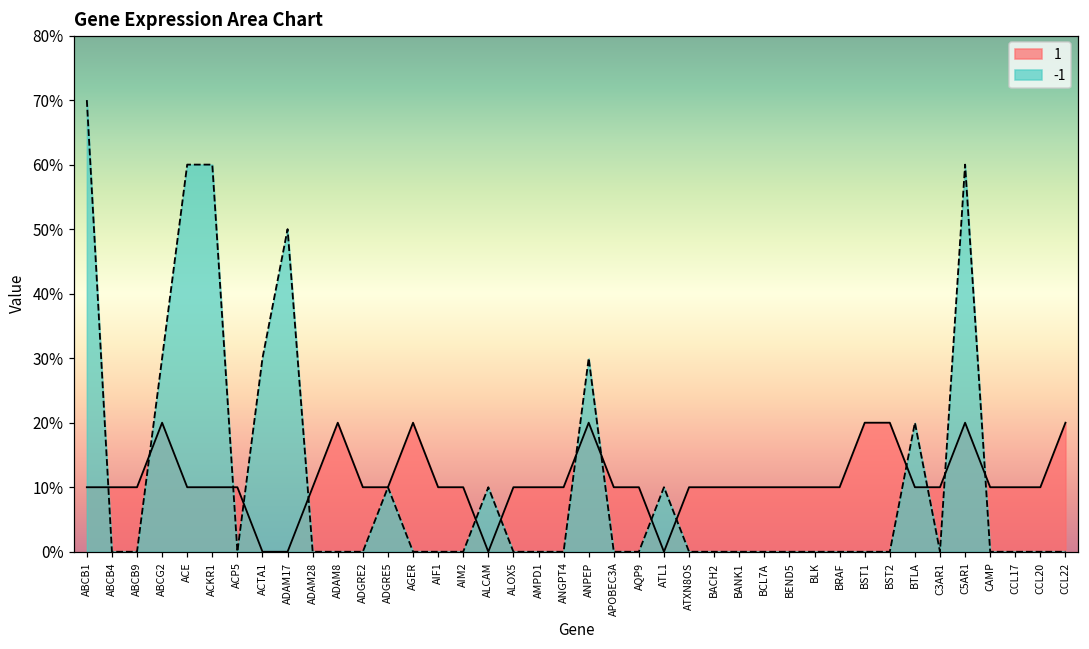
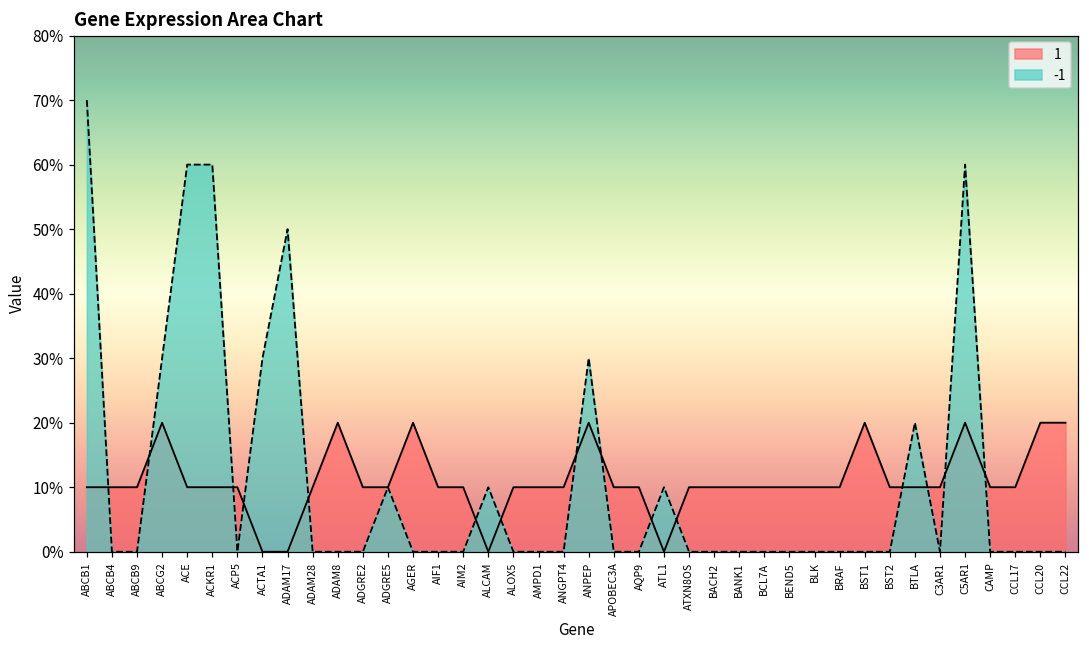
  {
    "1": {
      "ABCB1": "10%",
      "ABCB4": "10%",
      "ABCB9": "10%",
      "ABCG2": "20%",
      "ACE": "10%",
      "ACKR1": "10%",
      "ACP5": "10%",
      "ACTA1": "0%",
      "ADAM17": "0%",
      "ADAM28": "10%",
      "ADAM8": "20%",
      "ADGRE2": "10%",
      "AGER": "20%",
      "AIF1": "10%",
      "AIM2": "10%",
      "ALCAM": "0%",
      "ALOX5": "10%",
      "AMPD1": "10%",
      "ANGPT4": "10%",
      "ANPEP": "20%",
      "APOBEC3A": "10%",
      "AQP9": "10%",
      "ATL1": "0%",
      "ATXN8OS": "10%",
      "BACH2": "10%",
      "BANK1": "10%",
      "BCL7A": "10%",
      "BEND5": "10%",
      "BLK": "10%",
      "BRAF": "10%",
      "BST1": "20%",
-     "BST2": "20%",
+     "BST2": "10%",
      "BTLA": "10%",
      "C3AR1": "10%",
      "C5AR1": "20%",
      "CAMP": "10%",
      "CCL17": "10%",
-     "CCL20": "10%",
+     "CCL20": "20%",
      "CCL22": "20%"
    },
    "-1": {
      "ABCB1": "70%",
      "ABCB4": "0%",
      "ABCB9": "0%",
      "ABCG2": "30%",
      "ACE": "60%",
      "ACKR1": "60%",
      "ACP5": "0%",
      "ACTA1": "30%",
      "ADAM17": "50%",
      "ADAM28": "0%",
      "ADAM8": "0%",
      "ADGRE2": "0%",
      "AGER": "0%",
      "AIF1": "0%",
      "AIM2": "0%",
      "ALCAM": "10%",
      "ALOX5": "0%",
      "AMPD1": "0%",
      "ANGPT4": "0%",
      "ANPEP": "30%",
      "APOBEC3A": "0%",
      "AQP9": "0%",
      "ATL1": "10%",
      "ATXN8OS": "0%",
      "BACH2": "0%",
      "BANK1": "0%",
      "BCL7A": "0%",
      "BEND5": "0%",
      "BLK": "0%",
      "BRAF": "0%",
      "BST1": "0%",
      "BST2": "0%",
      "BTLA": "20%",
      "C3AR1": "0%",
      "C5AR1": "60%",
      "CAMP": "0%",
      "CCL17": "0%",
      "CCL20": "0%",
      "CCL22": "0%"
    }
  }
